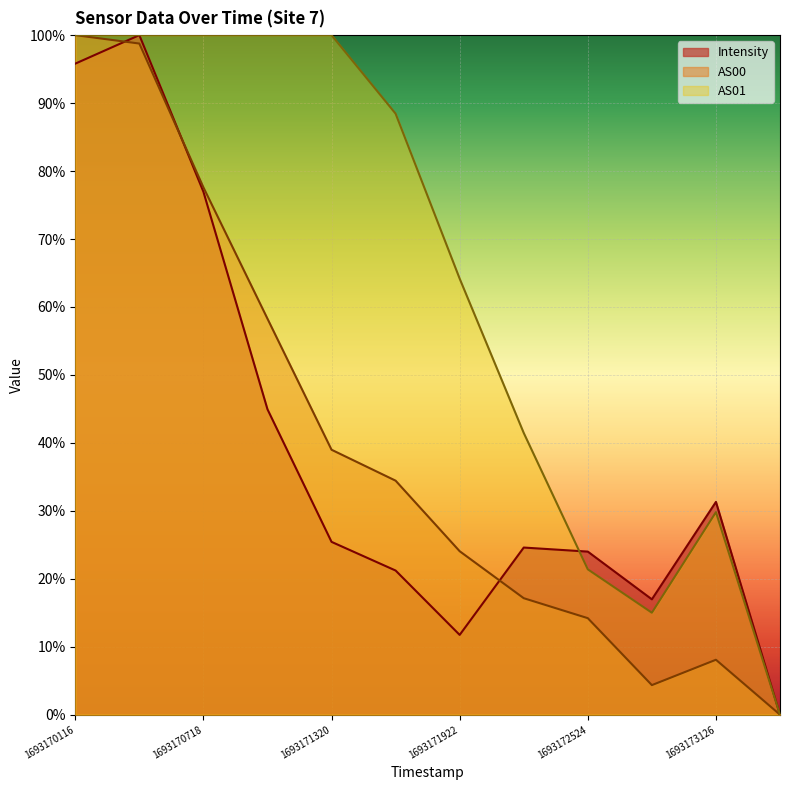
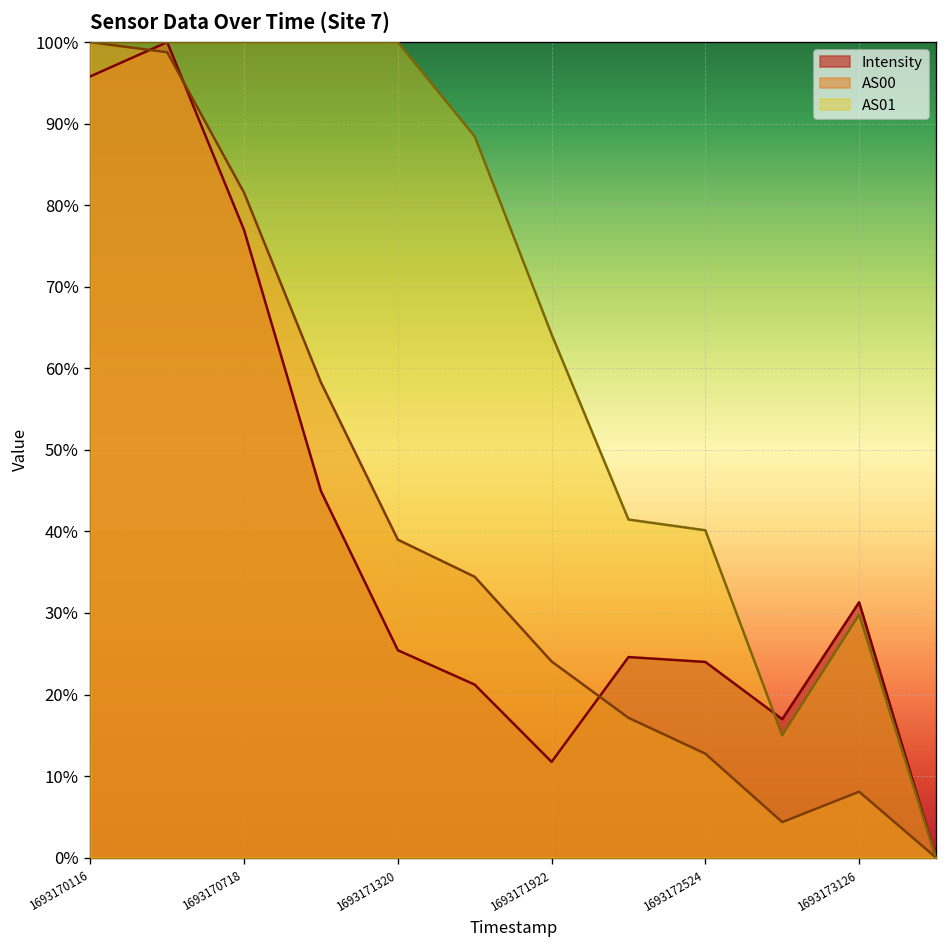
  {
    "Intensity": {
      "1693170116": "96%",
      "1693170718": "77%",
      "1693171320": "25%",
      "1693171922": "12%",
      "1693172524": "24%",
      "1693173126": "31%"
    },
    "AS00": {
-     "1693170718": "78%",
+     "1693170718": "82%",
      "1693171320": "39%",
      "1693171922": "24%",
-     "1693172524": "14%",
+     "1693172524": "13%",
      "1693173126": "8%"
    },
    "AS01": {
      "1693170718": "100%",
      "1693171320": "100%",
      "1693171922": "64%",
-     "1693172524": "21%",
+     "1693172524": "40%",
      "1693173126": "30%"
    }
  }
